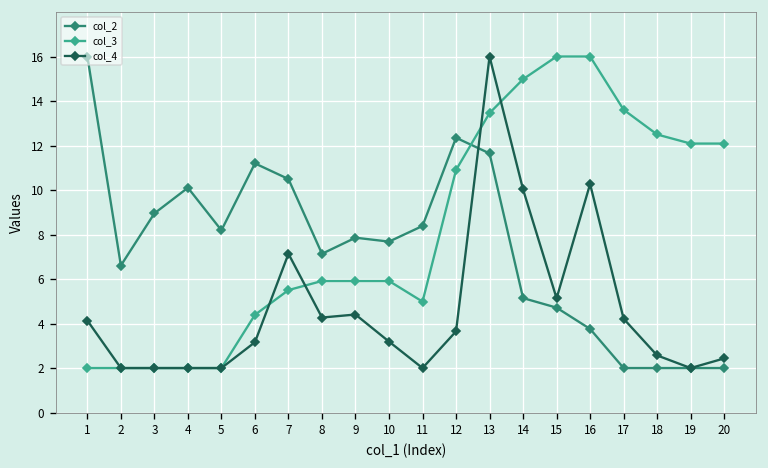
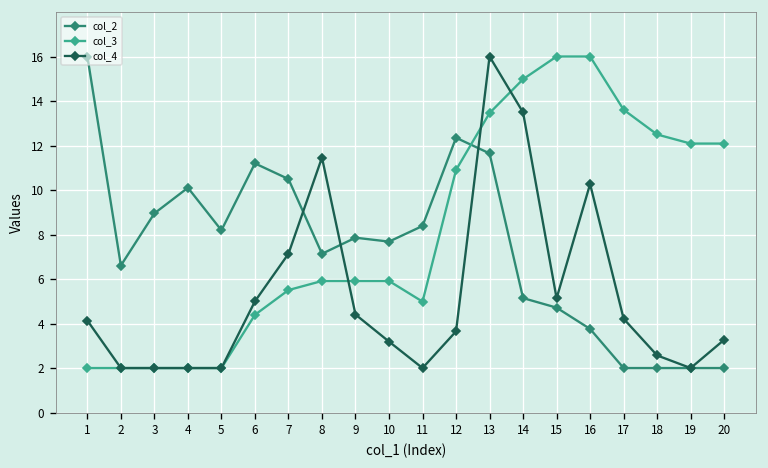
  {
    "col_4": {
      "1": 4.1,
-     "6": 3.2,
+     "6": 5.0,
      "7": 7.1,
-     "8": 4.3,
+     "8": 11.5,
      "9": 4.4,
      "10": 3.2,
      "11": 2.0,
      "12": 3.6,
      "13": 16.0,
-     "14": 10.0,
+     "14": 13.5,
      "15": 5.1,
      "16": 10.3,
      "17": 4.2,
      "18": 2.6,
-     "20": 2.4
+     "20": 3.3
    }
  }
